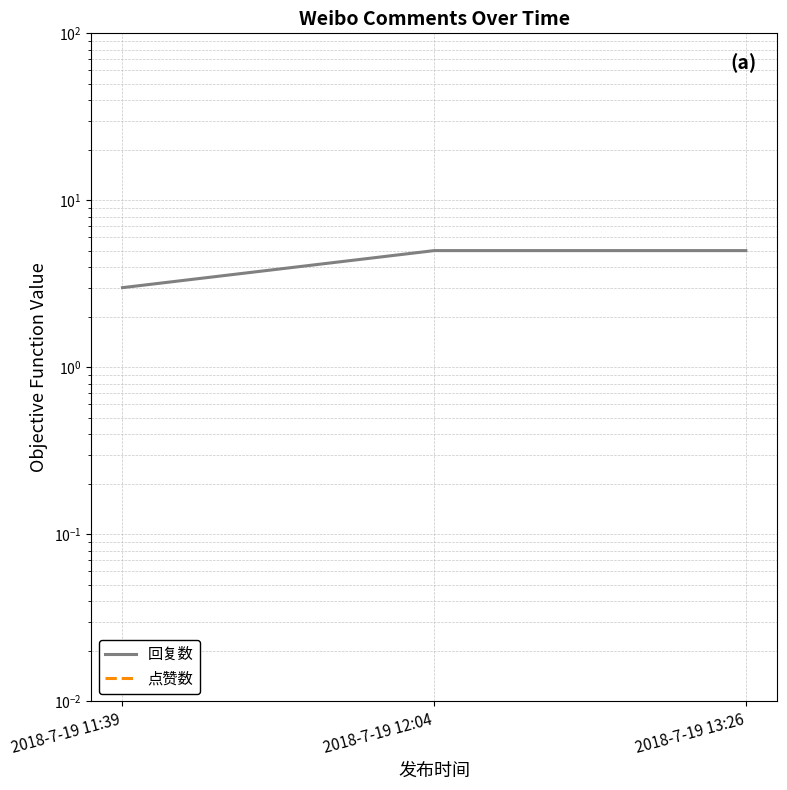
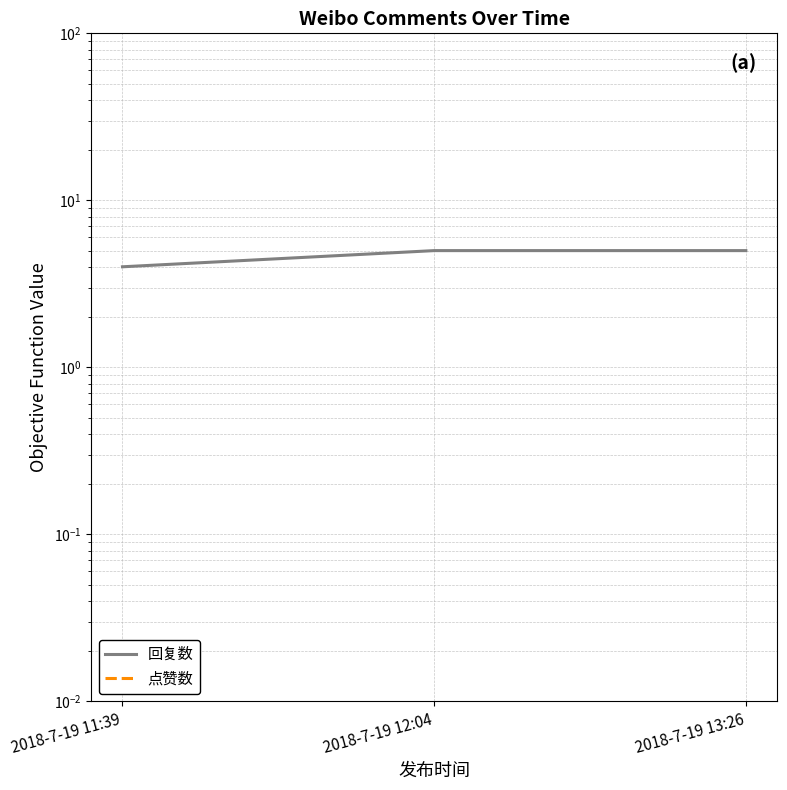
  {
    "回复数": {
-     "2018-7-19 11:39": 3,
+     "2018-7-19 11:39": 4,
      "2018-7-19 12:04": 5,
      "2018-7-19 13:26": 5
    }
  }
